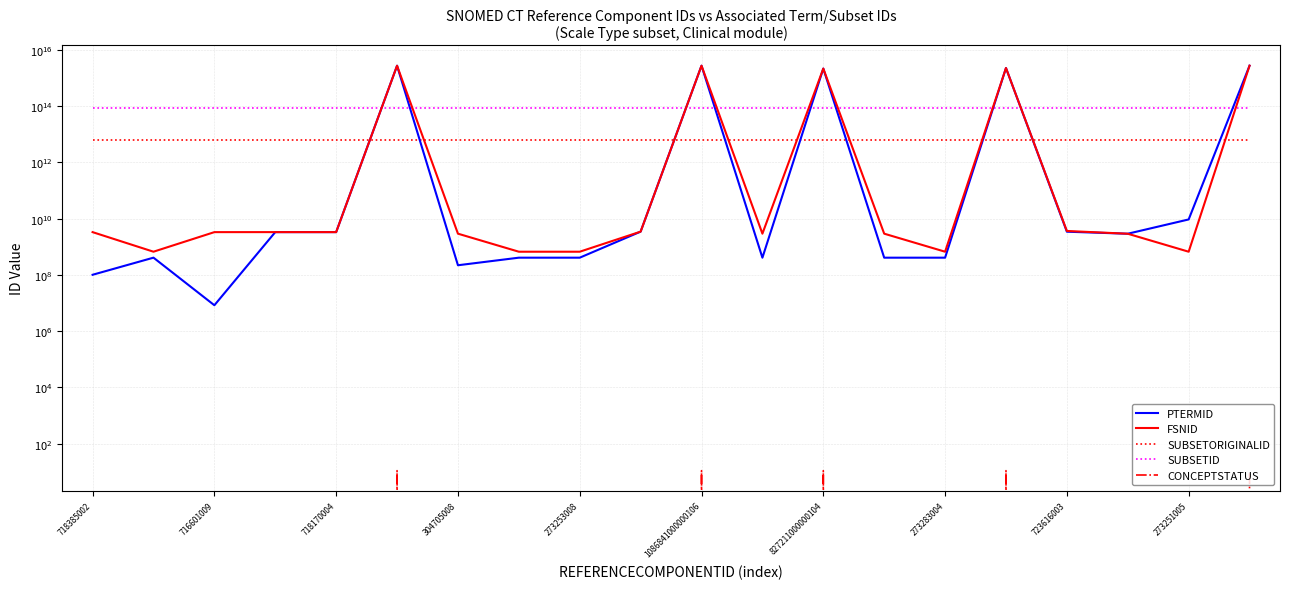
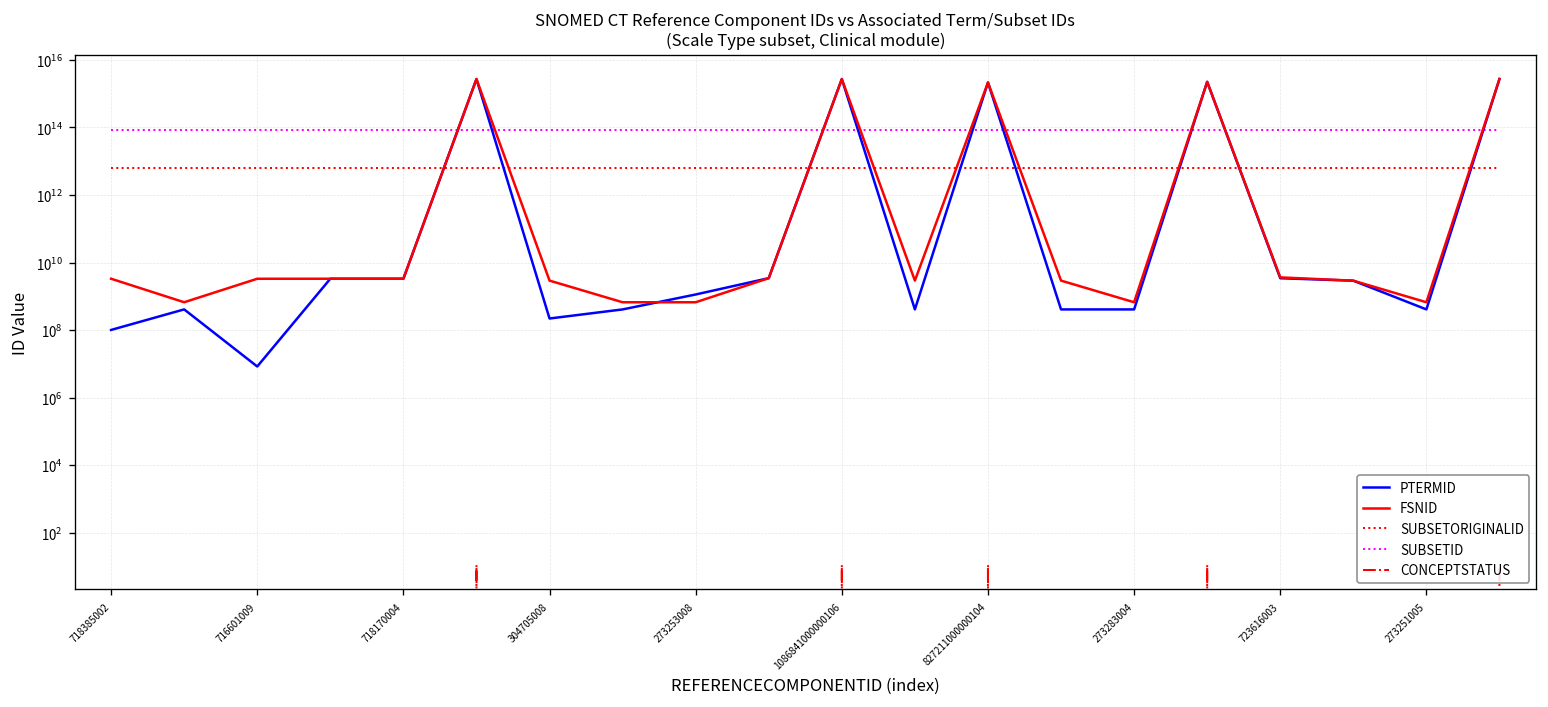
  {
    "PTERMID": {
      "718385002": 100000000,
      "716601009": 8000000,
      "304705008": 200000000,
-     "273253008": 400000000,
+     "273253008": 1100000000,
      "273283004": 400000000,
-     "273251005": 9000000000
+     "273251005": 400000000
    },
    "SUBSETID": {
      "718385002": 80000000000000,
      "716601009": 80000000000000,
      "718170004": 80000000000000,
      "304705008": 80000000000000,
      "273253008": 80000000000000,
      "1086841000000106": 80000000000000,
      "827211000000104": 80000000000000,
      "273283004": 80000000000000,
      "723616003": 80000000000000,
      "273251005": 80000000000000
    }
  }
